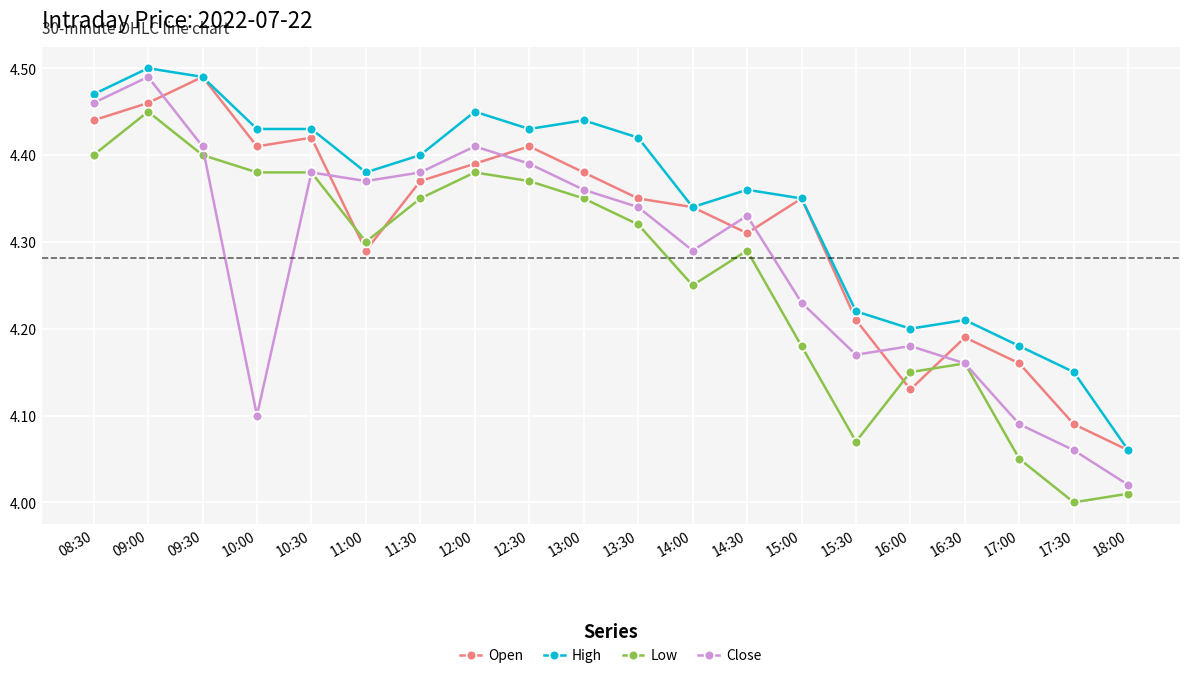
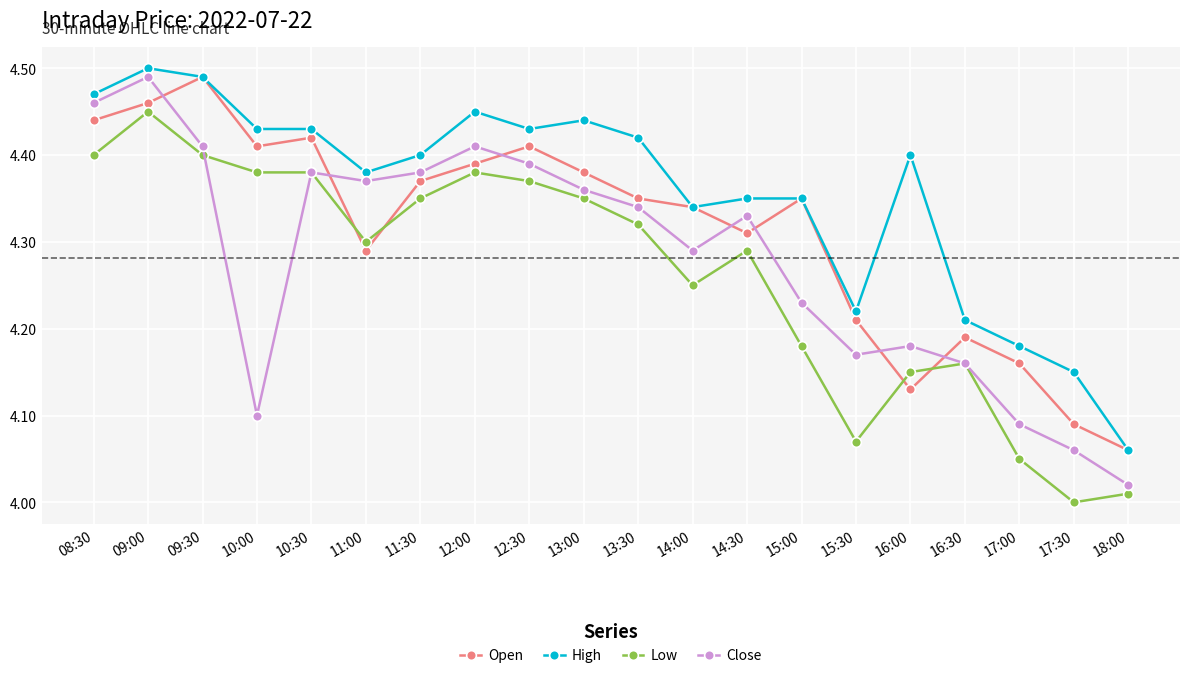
  {
    "Open": {
      "08:30": 4.44,
      "09:00": 4.46,
      "10:00": 4.41,
      "10:30": 4.42,
      "11:00": 4.29,
      "11:30": 4.37,
      "12:00": 4.39,
      "12:30": 4.41,
      "13:00": 4.38,
      "13:30": 4.35,
      "14:30": 4.31,
      "15:30": 4.21,
      "16:00": 4.13,
      "16:30": 4.19,
      "17:00": 4.16,
      "17:30": 4.09
    },
    "High": {
      "08:30": 4.47,
      "09:00": 4.50,
      "10:00": 4.43,
      "10:30": 4.43,
      "11:00": 4.38,
      "11:30": 4.40,
      "12:00": 4.45,
      "12:30": 4.43,
      "13:00": 4.44,
      "13:30": 4.42,
-     "14:30": 4.36,
+     "14:30": 4.35,
      "15:30": 4.22,
-     "16:00": 4.2,
+     "16:00": 4.4,
      "16:30": 4.21,
      "17:00": 4.18,
      "17:30": 4.15
    },
    "Low": {
      "08:30": 4.40,
      "09:00": 4.45,
      "09:30": 4.40,
      "10:00": 4.38,
      "11:00": 4.30,
      "11:30": 4.35,
      "12:00": 4.38,
      "12:30": 4.37,
      "13:00": 4.35,
      "13:30": 4.32,
      "14:00": 4.25,
      "14:30": 4.29,
      "15:00": 4.18,
      "15:30": 4.07,
      "16:00": 4.15,
      "17:00": 4.05,
      "17:30": 4.00,
      "18:00": 4.01
    },
    "Close": {
      "08:30": 4.46,
      "09:00": 4.49,
      "09:30": 4.41,
      "10:00": 4.10,
      "11:00": 4.37,
      "11:30": 4.38,
      "12:00": 4.41,
      "12:30": 4.39,
      "13:00": 4.36,
      "13:30": 4.34,
      "14:00": 4.29,
      "14:30": 4.33,
      "15:00": 4.23,
      "15:30": 4.17,
      "16:00": 4.18,
      "17:00": 4.09,
      "17:30": 4.06,
      "18:00": 4.02
    }
  }
